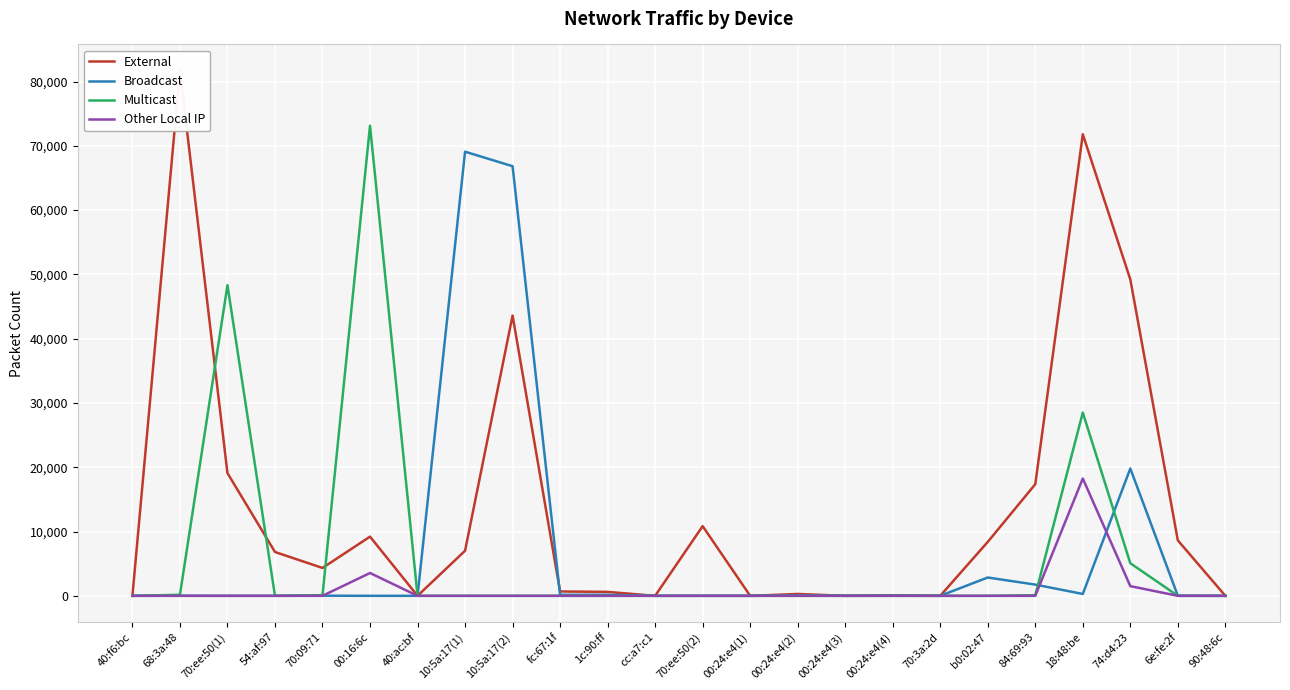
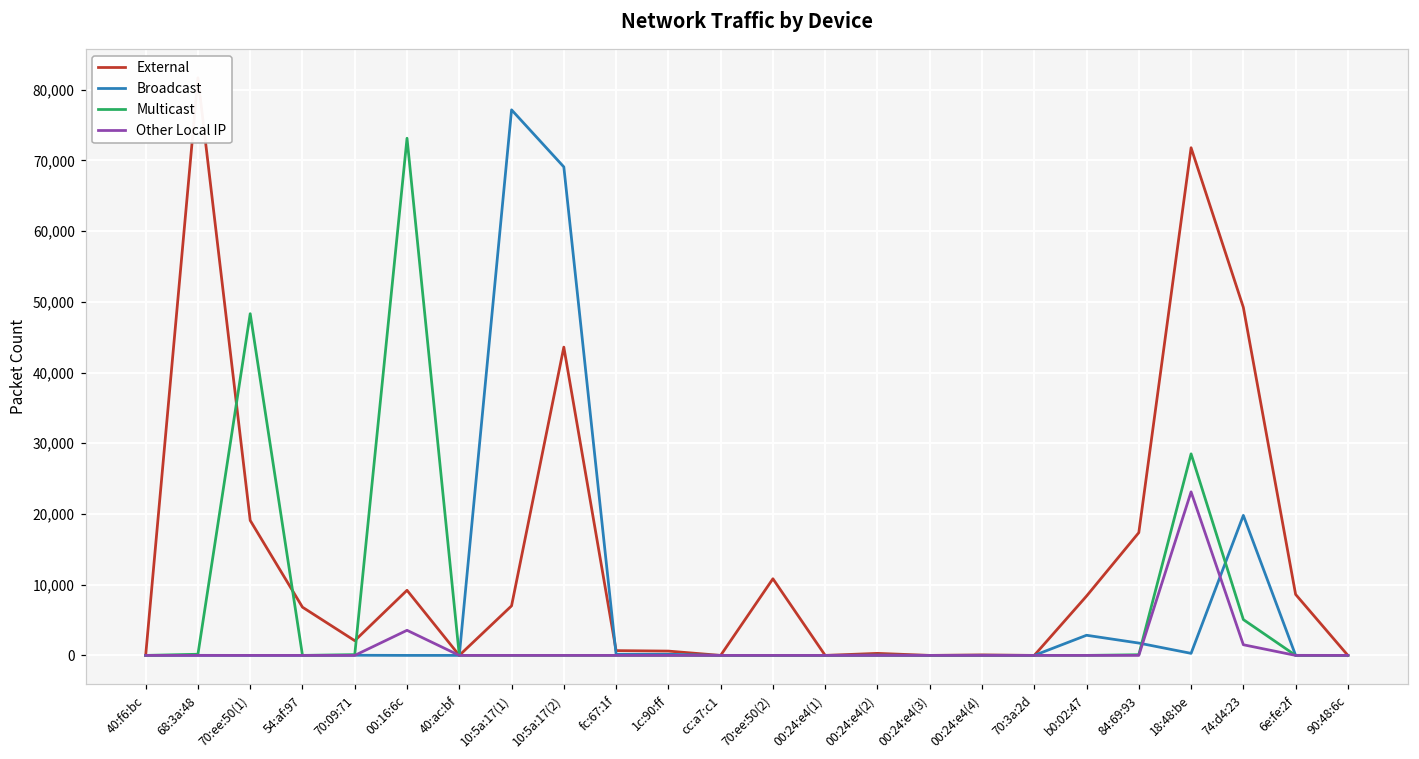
  {
    "External": {
      "70:ee:50(1)": "19,000",
      "54:af:97": "7,000",
-     "70:09:71": "4,000",
+     "70:09:71": "2,000",
      "00:16:6c": "9,000",
      "10:5a:17(1)": "7,000",
      "10:5a:17(2)": "44,000",
      "fc:67:1f": "1,000",
      "1c:90:ff": "1,000",
      "70:ee:50(2)": "11,000",
      "b0:02:47": "8,000",
      "84:69:93": "17,000",
      "18:48:be": "72,000",
      "74:d4:23": "49,000",
      "6e:fe:2f": "9,000"
    },
    "Broadcast": {
      "00:16:6c": "0",
-     "10:5a:17(1)": "69,000",
-     "10:5a:17(2)": "67,000",
+     "10:5a:17(1)": "77,000",
+     "10:5a:17(2)": "69,000",
      "b0:02:47": "3,000",
      "84:69:93": "2,000",
      "18:48:be": "0",
      "74:d4:23": "20,000"
    },
    "Multicast": {
      "70:ee:50(1)": "48,000",
      "00:16:6c": "73,000",
      "18:48:be": "29,000",
      "74:d4:23": "5,000"
    },
    "Other Local IP": {
      "00:16:6c": "4,000",
-     "18:48:be": "18,000",
+     "18:48:be": "23,000",
      "74:d4:23": "2,000"
    }
  }
